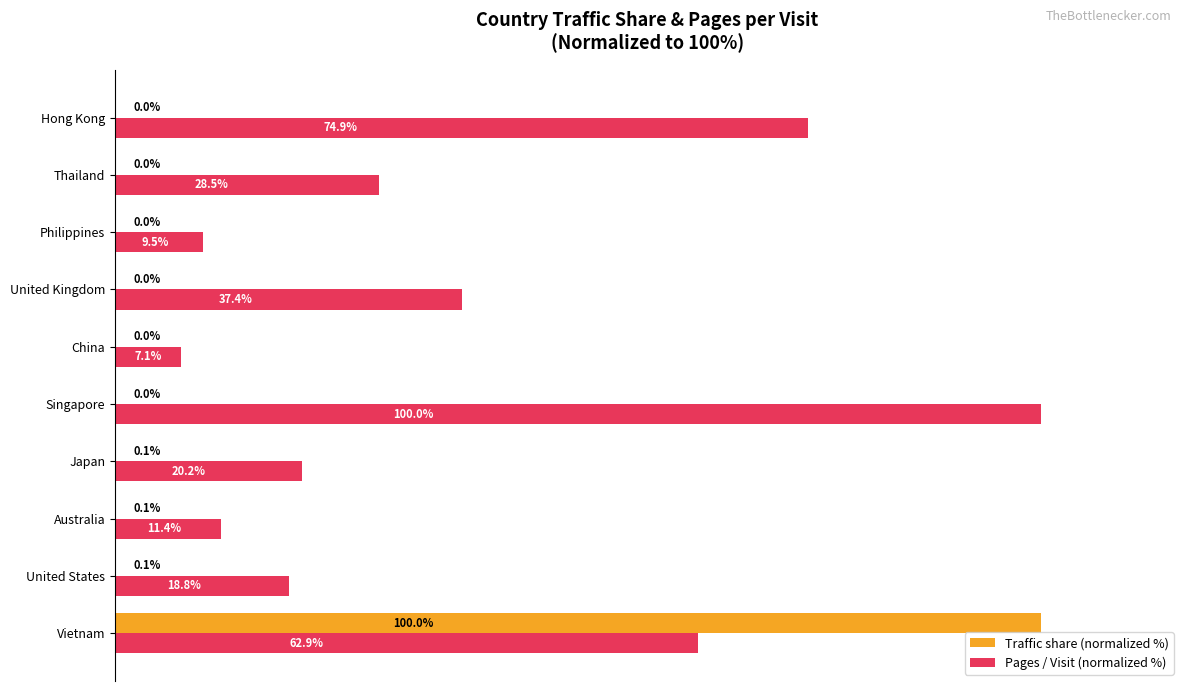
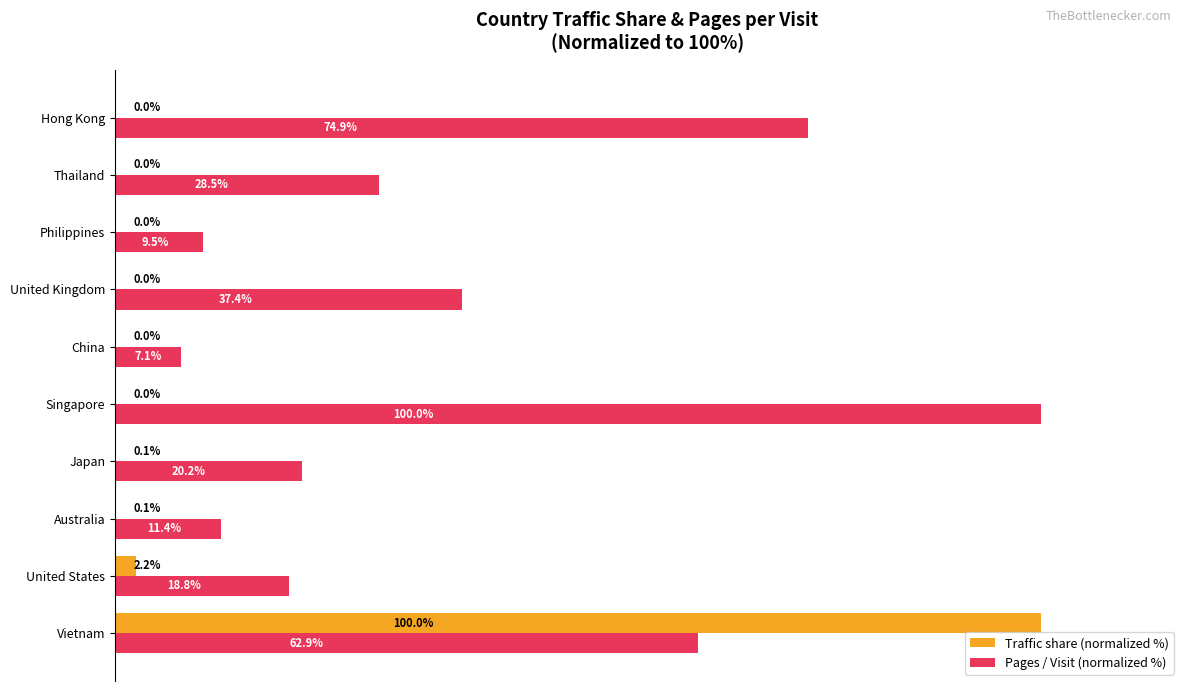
  {
    "Traffic share (normalized %)": {
      "Hong Kong": "0.0%",
      "Thailand": "0.0%",
      "Philippines": "0.0%",
      "United Kingdom": "0.0%",
      "China": "0.0%",
      "Singapore": "0.0%",
      "Japan": "0.1%",
      "Australia": "0.1%",
-     "United States": "0.1%",
+     "United States": "2.2%",
      "Vietnam": "100.0%"
    },
    "Pages / Visit (normalized %)": {
      "Hong Kong": "74.9%",
      "Thailand": "28.5%",
      "Philippines": "9.5%",
      "United Kingdom": "37.4%",
      "China": "7.1%",
      "Singapore": "100.0%",
      "Japan": "20.2%",
      "Australia": "11.4%",
      "United States": "18.8%",
      "Vietnam": "62.9%"
    }
  }
